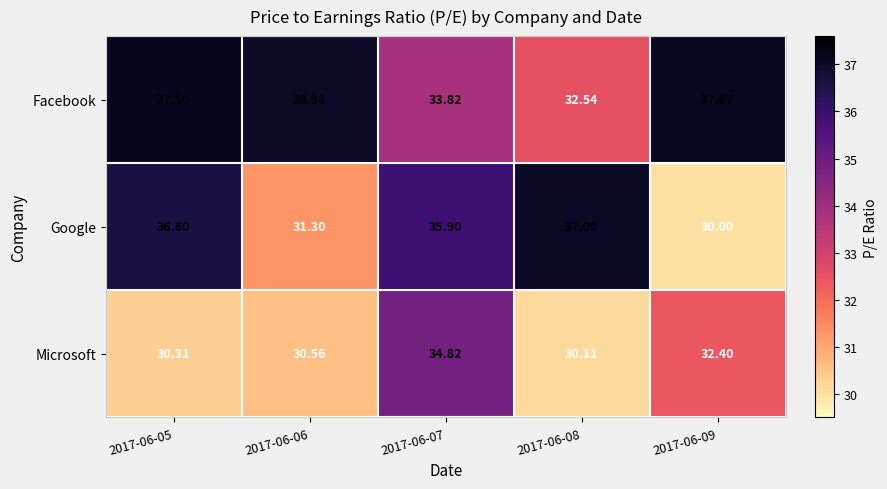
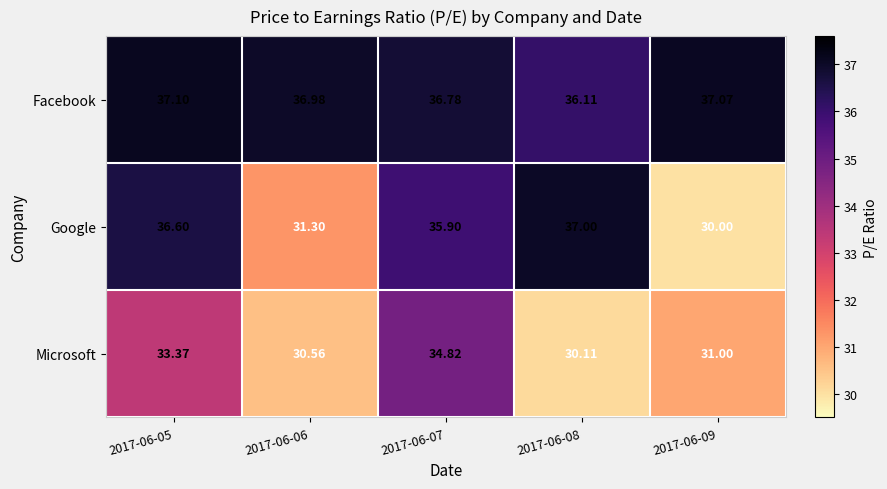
  {
    "Facebook": {
-     "2017-06-07": 33.82,
-     "2017-06-08": 32.54
+     "2017-06-07": 36.78,
+     "2017-06-08": 36.11
    },
    "Google": {
      "2017-06-05": 36.60,
      "2017-06-06": 31.30,
      "2017-06-07": 35.90,
      "2017-06-09": 30.00
    },
    "Microsoft": {
-     "2017-06-05": 30.31,
+     "2017-06-05": 33.37,
      "2017-06-06": 30.56,
      "2017-06-07": 34.82,
      "2017-06-08": 30.11,
-     "2017-06-09": 32.40
+     "2017-06-09": 31.00
    }
  }
